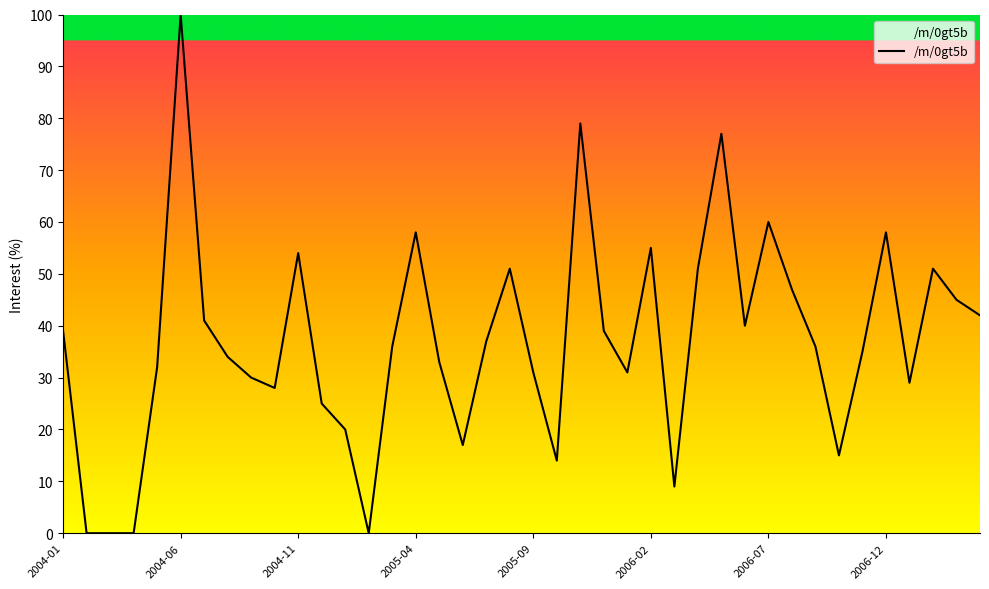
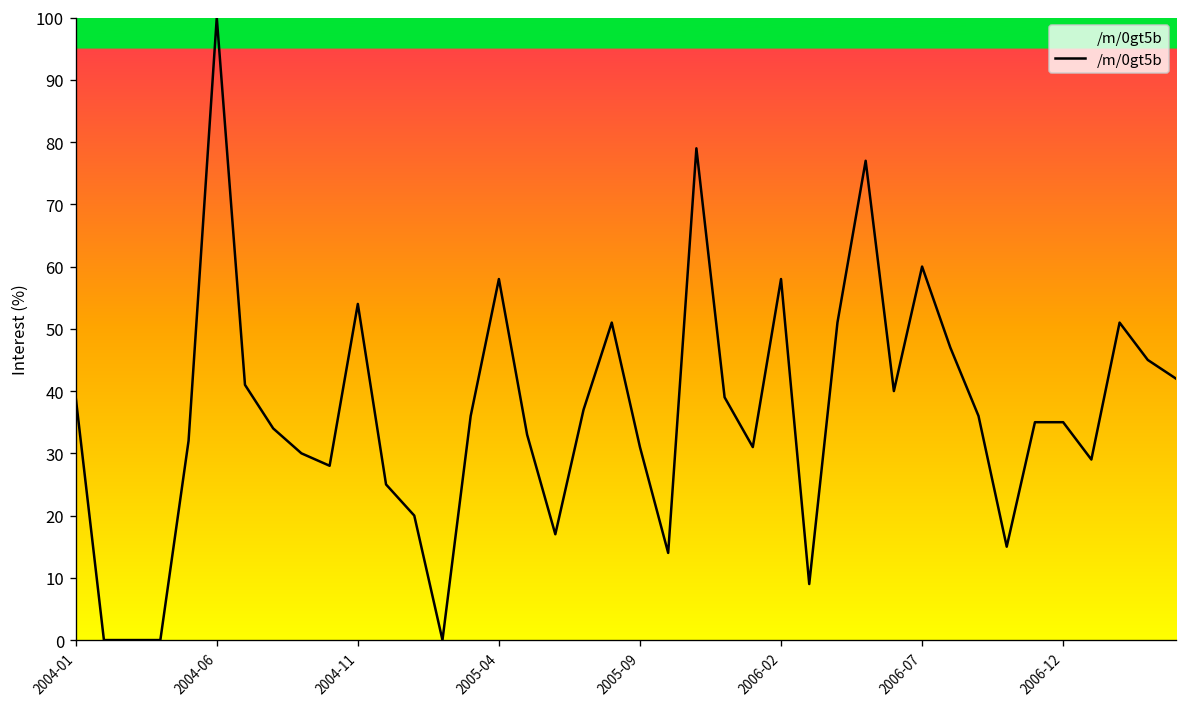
  {
    "2004-01": 39,
    "2004-06": 100,
    "2004-11": 54,
    "2005-04": 58,
    "2005-09": 31,
-   "2006-02": 55,
+   "2006-02": 58,
    "2006-07": 60,
-   "2006-12": 58
+   "2006-12": 35
  }
